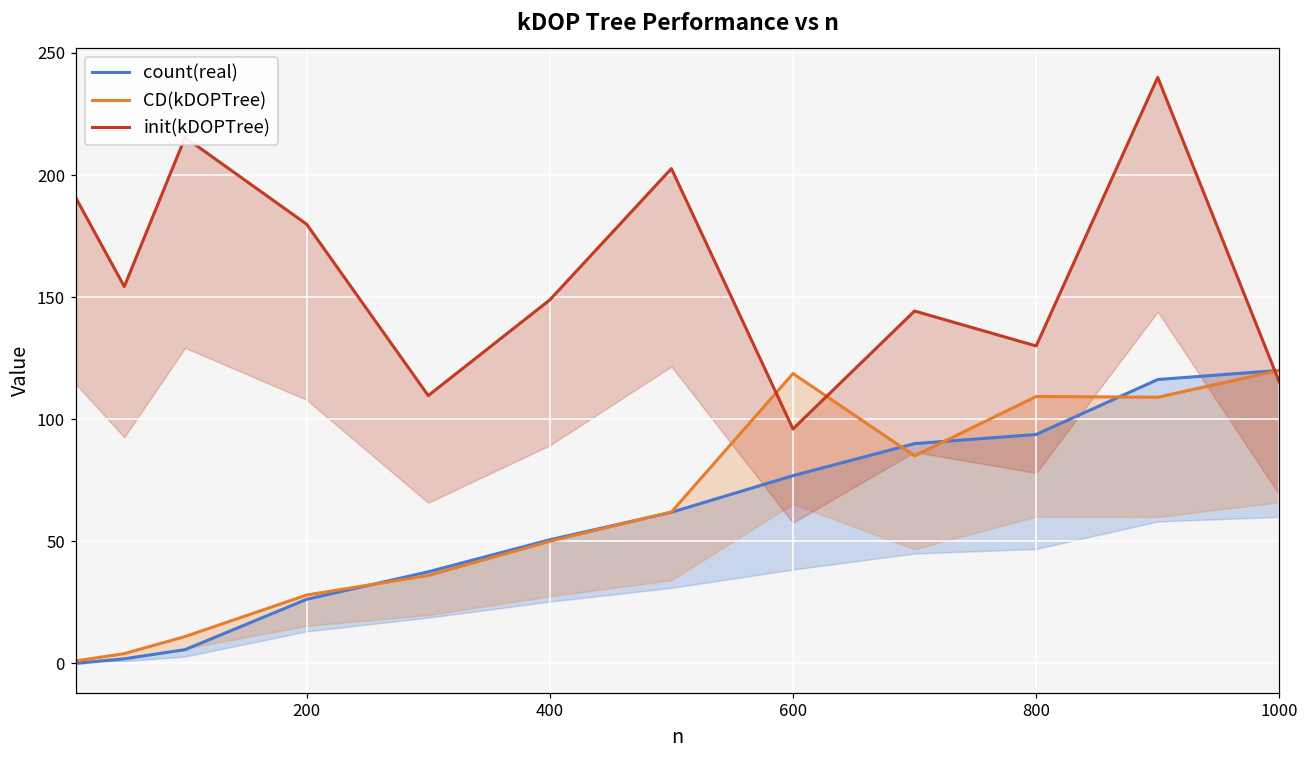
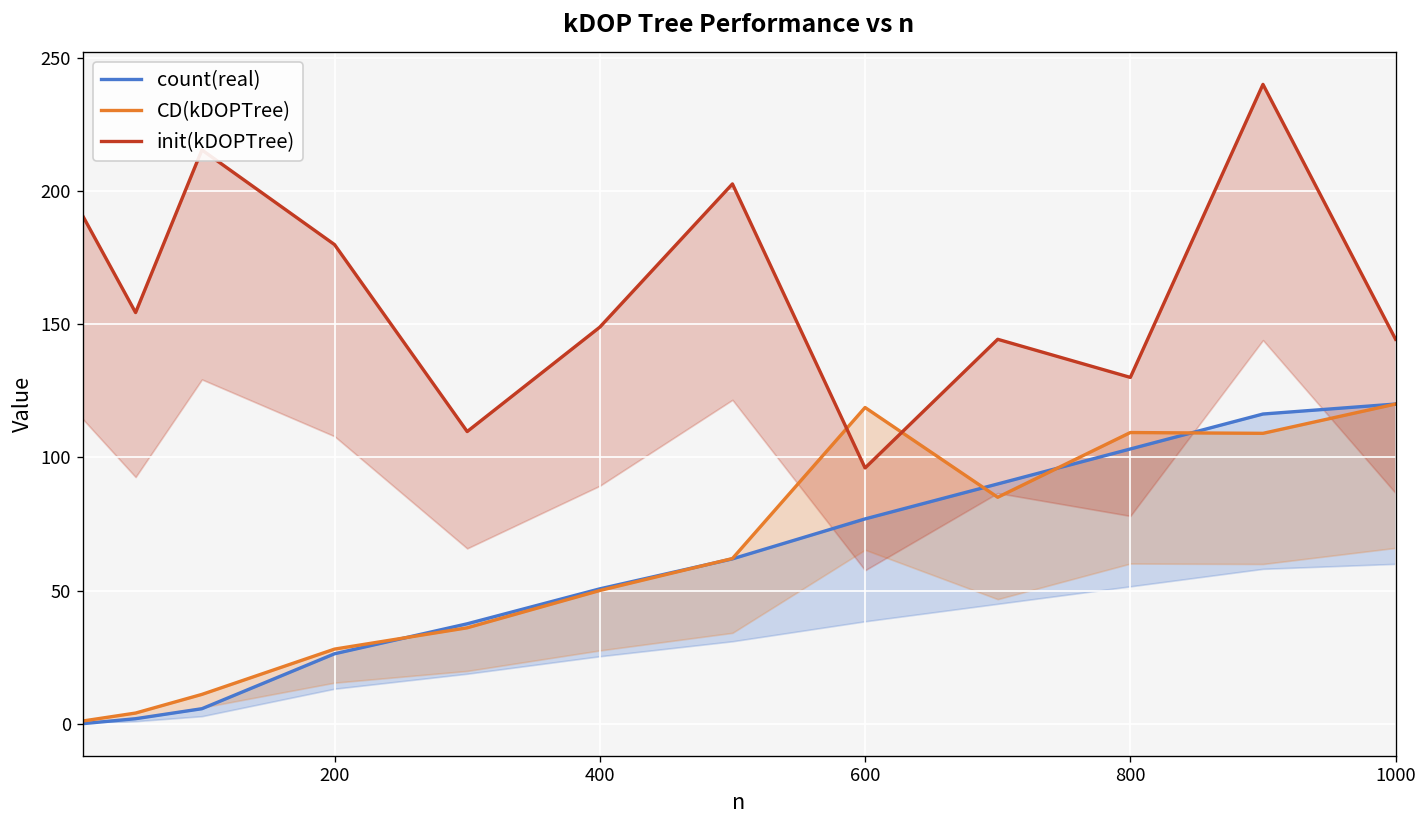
  {
    "count(real)": {
      "200": 26,
      "600": 77,
-     "800": 94
+     "800": 103
    },
    "CD(kDOPTree)": {
      "200": 28,
      "600": 119,
      "800": 109
    },
    "init(kDOPTree)": {
      "200": 180,
      "400": 149,
      "600": 96,
      "800": 130,
-     "1000": 115
+     "1000": 144
    }
  }
